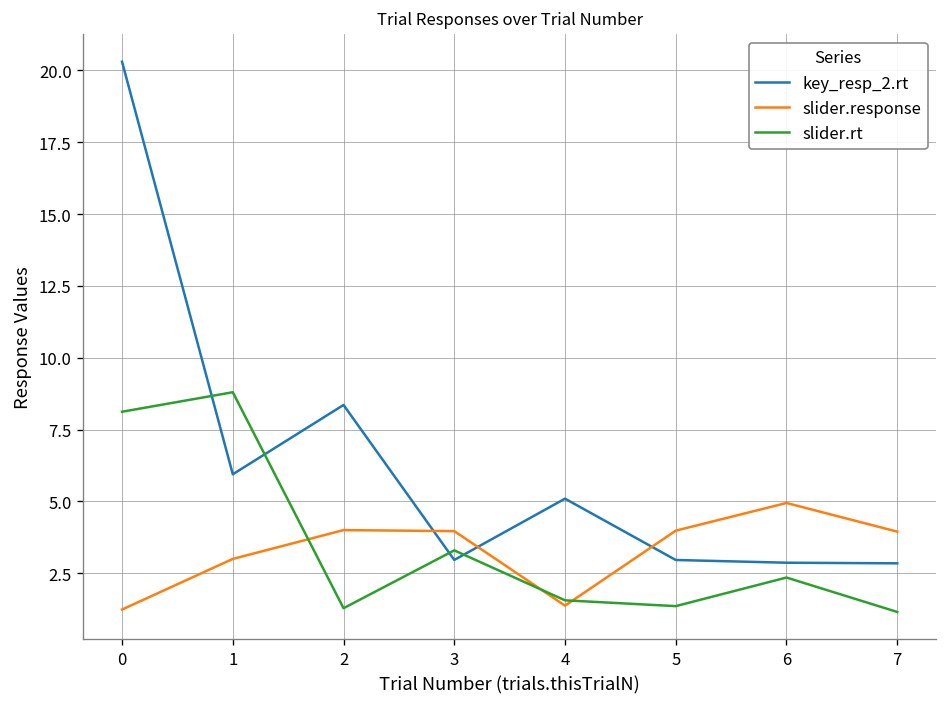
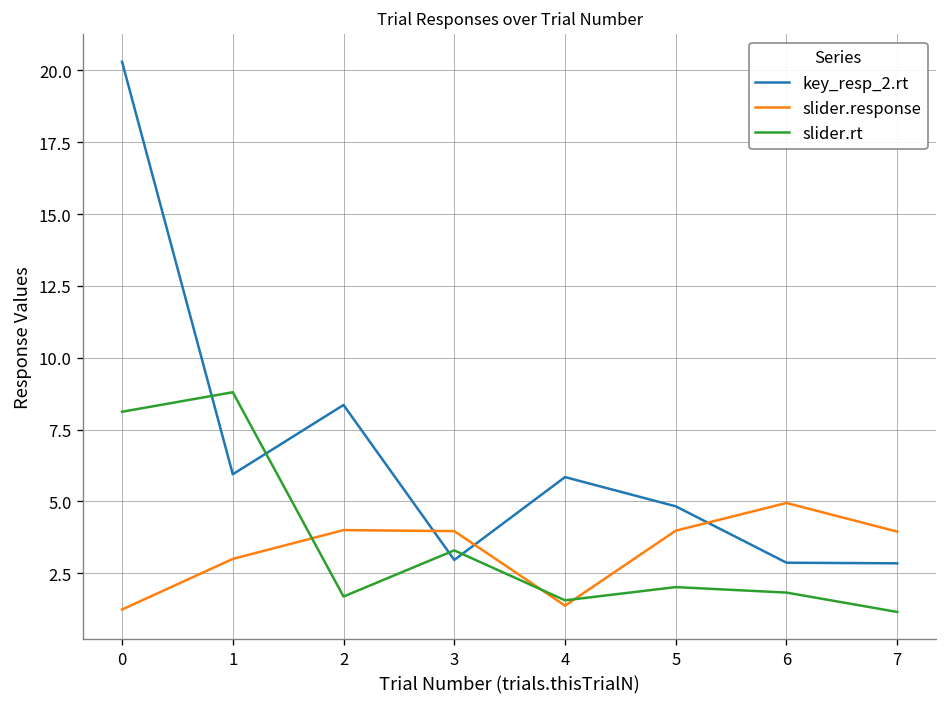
  {
    "key_resp_2.rt": {
      "0": 20.3,
      "1": 5.9,
      "2": 8.4,
      "3": 3.0,
-     "4": 5.1,
-     "5": 3.0,
+     "4": 5.8,
+     "5": 4.8,
      "6": 2.9,
      "7": 2.8
    },
    "slider.response": {
      "0": 1.2,
      "1": 3.0,
      "2": 4.0,
      "3": 4.0,
      "4": 1.4,
      "5": 4.0,
      "6": 4.9,
      "7": 4.0
    },
    "slider.rt": {
      "0": 8.1,
      "1": 8.8,
-     "2": 1.3,
+     "2": 1.7,
      "3": 3.3,
      "4": 1.6,
-     "5": 1.4,
-     "6": 2.4,
+     "5": 2.0,
+     "6": 1.8,
      "7": 1.2
    }
  }
